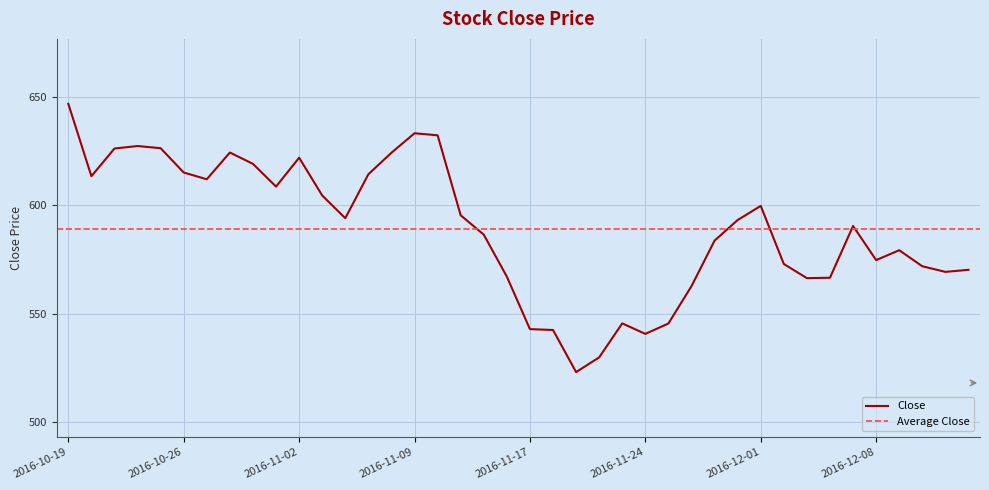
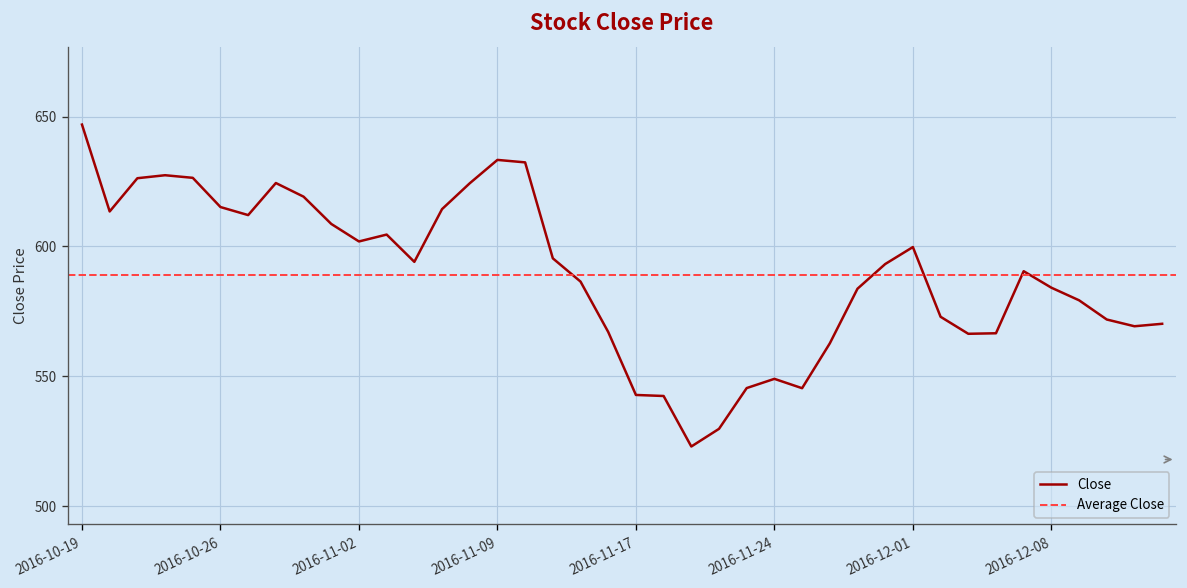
  {
    "2016-10-19": 647,
    "2016-10-26": 615,
-   "2016-11-02": 622,
+   "2016-11-02": 602,
    "2016-11-09": 633,
    "2016-11-17": 543,
-   "2016-11-24": 541,
+   "2016-11-24": 549,
    "2016-12-01": 600,
-   "2016-12-08": 575
+   "2016-12-08": 584
  }
